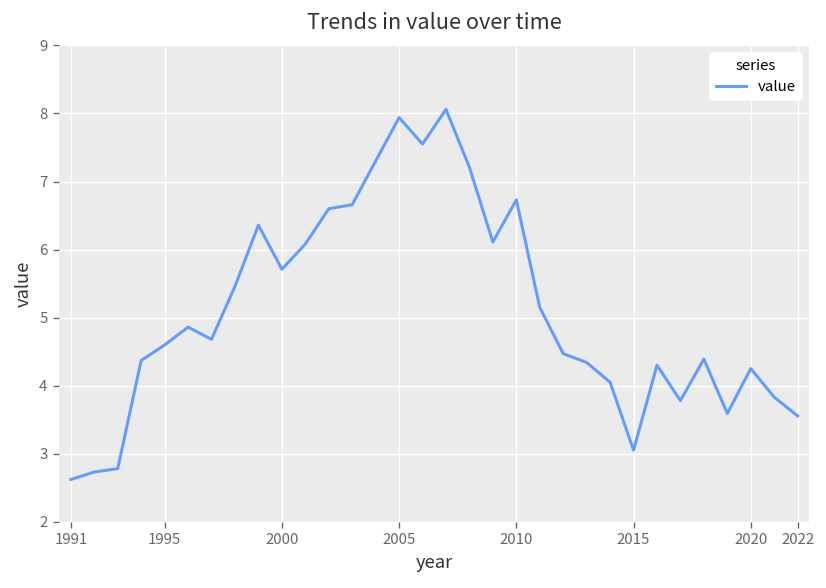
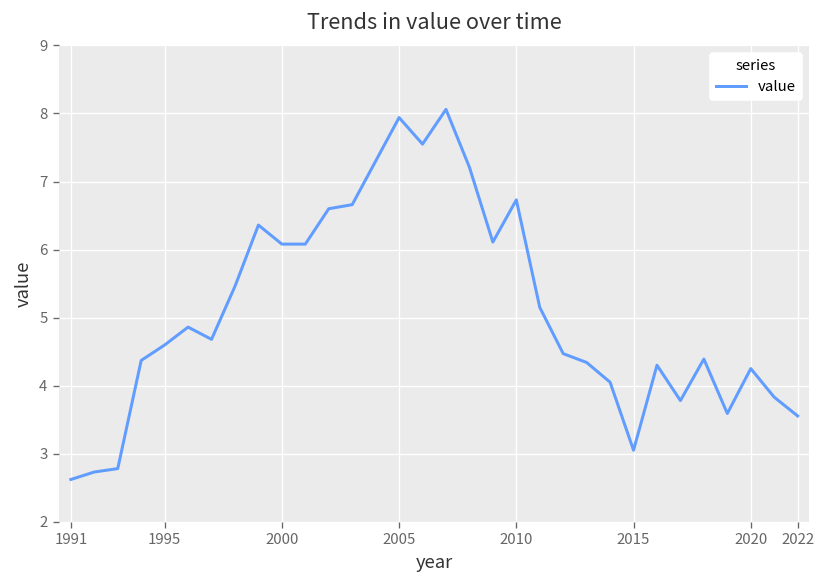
  {
    "1991": 2.6,
    "1995": 4.6,
-   "2000": 5.7,
+   "2000": 6.1,
    "2005": 7.9,
    "2010": 6.7,
    "2015": 3.1,
    "2020": 4.3,
    "2022": 3.6
  }
